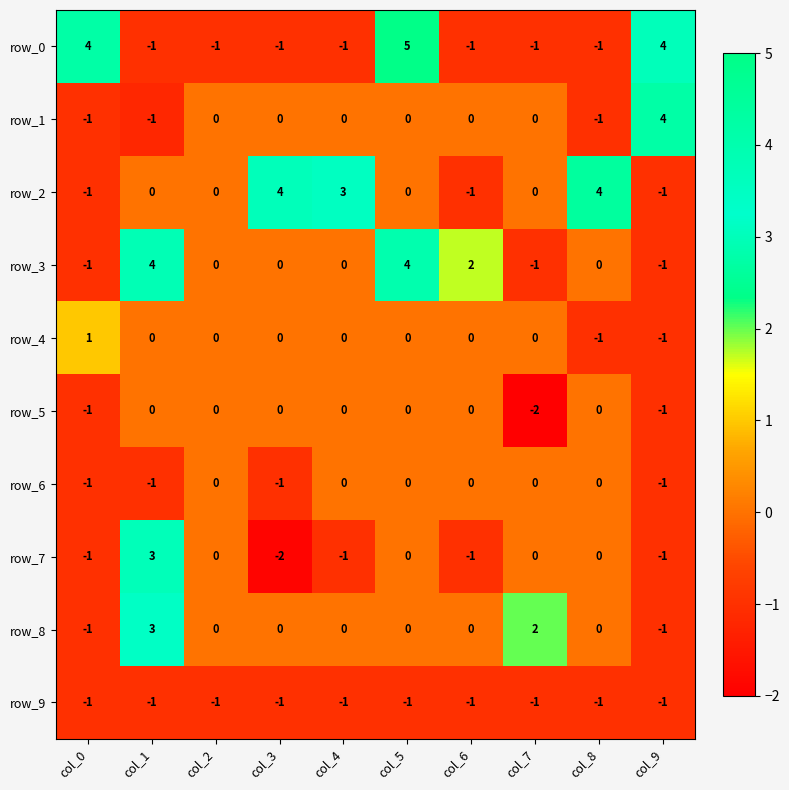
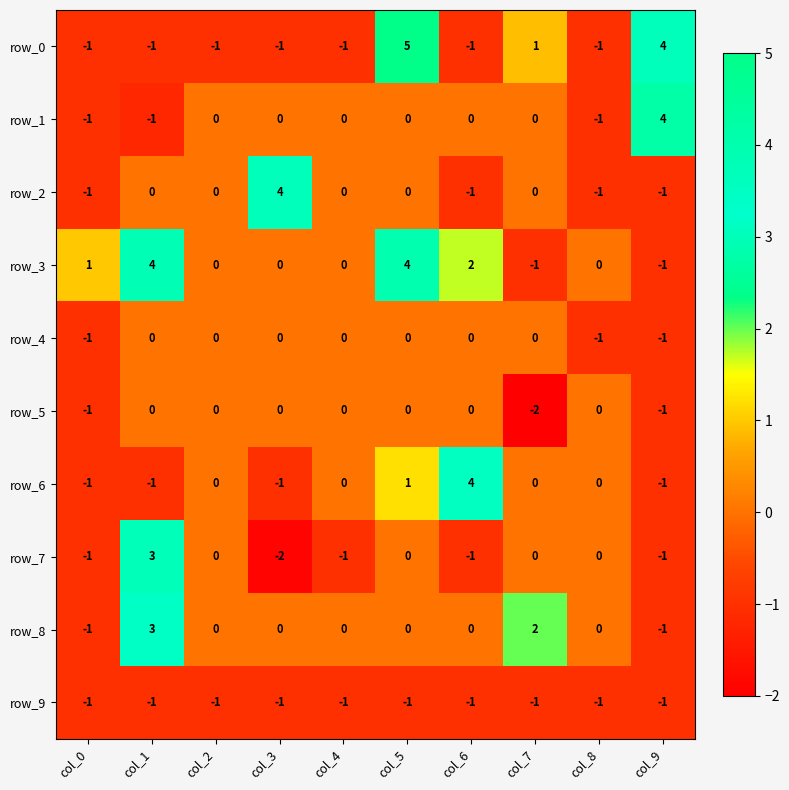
  {
    "row_0": {
-     "col_0": 4,
+     "col_0": -1,
      "col_1": -1,
      "col_2": -1,
      "col_3": -1,
      "col_4": -1,
      "col_5": 5,
      "col_6": -1,
-     "col_7": -1,
+     "col_7": 1,
      "col_8": -1,
      "col_9": 4
    },
    "row_1": {
      "col_0": -1,
      "col_1": -1,
      "col_2": 0,
      "col_3": 0,
      "col_4": 0,
      "col_5": 0,
      "col_6": 0,
      "col_7": 0,
      "col_8": -1,
      "col_9": 4
    },
    "row_2": {
      "col_0": -1,
      "col_1": 0,
      "col_2": 0,
      "col_3": 4,
-     "col_4": 3,
+     "col_4": 0,
      "col_5": 0,
      "col_6": -1,
      "col_7": 0,
-     "col_8": 4,
+     "col_8": -1,
      "col_9": -1
    },
    "row_3": {
-     "col_0": -1,
+     "col_0": 1,
      "col_1": 4,
      "col_2": 0,
      "col_3": 0,
      "col_4": 0,
      "col_5": 4,
      "col_6": 2,
      "col_7": -1,
      "col_8": 0,
      "col_9": -1
    },
    "row_4": {
-     "col_0": 1,
+     "col_0": -1,
      "col_1": 0,
      "col_2": 0,
      "col_3": 0,
      "col_4": 0,
      "col_5": 0,
      "col_6": 0,
      "col_7": 0,
      "col_8": -1,
      "col_9": -1
    },
    "row_5": {
      "col_0": -1,
      "col_1": 0,
      "col_2": 0,
      "col_3": 0,
      "col_4": 0,
      "col_5": 0,
      "col_6": 0,
      "col_7": -2,
      "col_8": 0,
      "col_9": -1
    },
    "row_6": {
      "col_0": -1,
      "col_1": -1,
      "col_2": 0,
      "col_3": -1,
      "col_4": 0,
-     "col_5": 0,
-     "col_6": 0,
+     "col_5": 1,
+     "col_6": 4,
      "col_7": 0,
      "col_8": 0,
      "col_9": -1
    },
    "row_7": {
      "col_0": -1,
      "col_1": 3,
      "col_2": 0,
      "col_3": -2,
      "col_4": -1,
      "col_5": 0,
      "col_6": -1,
      "col_7": 0,
      "col_8": 0,
      "col_9": -1
    },
    "row_8": {
      "col_0": -1,
      "col_1": 3,
      "col_2": 0,
      "col_3": 0,
      "col_4": 0,
      "col_5": 0,
      "col_6": 0,
      "col_7": 2,
      "col_8": 0,
      "col_9": -1
    },
    "row_9": {
      "col_0": -1,
      "col_1": -1,
      "col_2": -1,
      "col_3": -1,
      "col_4": -1,
      "col_5": -1,
      "col_6": -1,
      "col_7": -1,
      "col_8": -1,
      "col_9": -1
    }
  }
